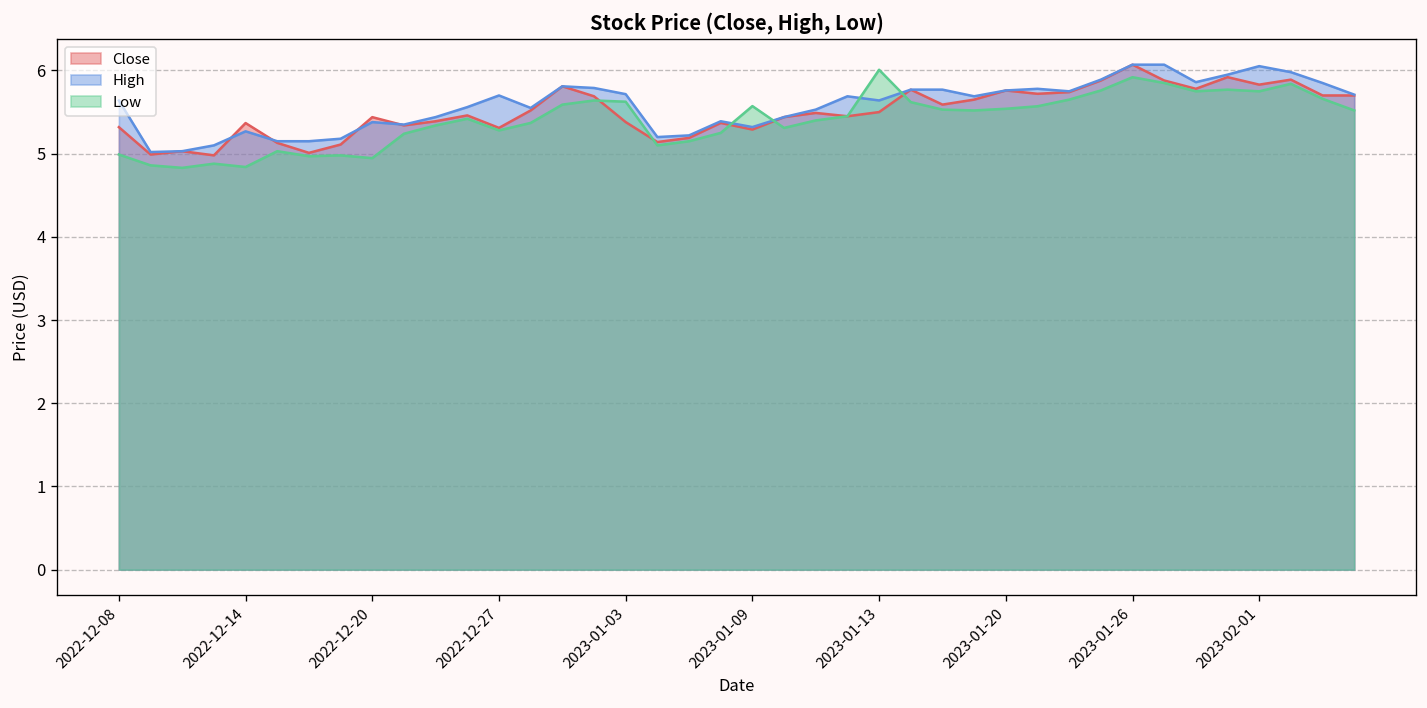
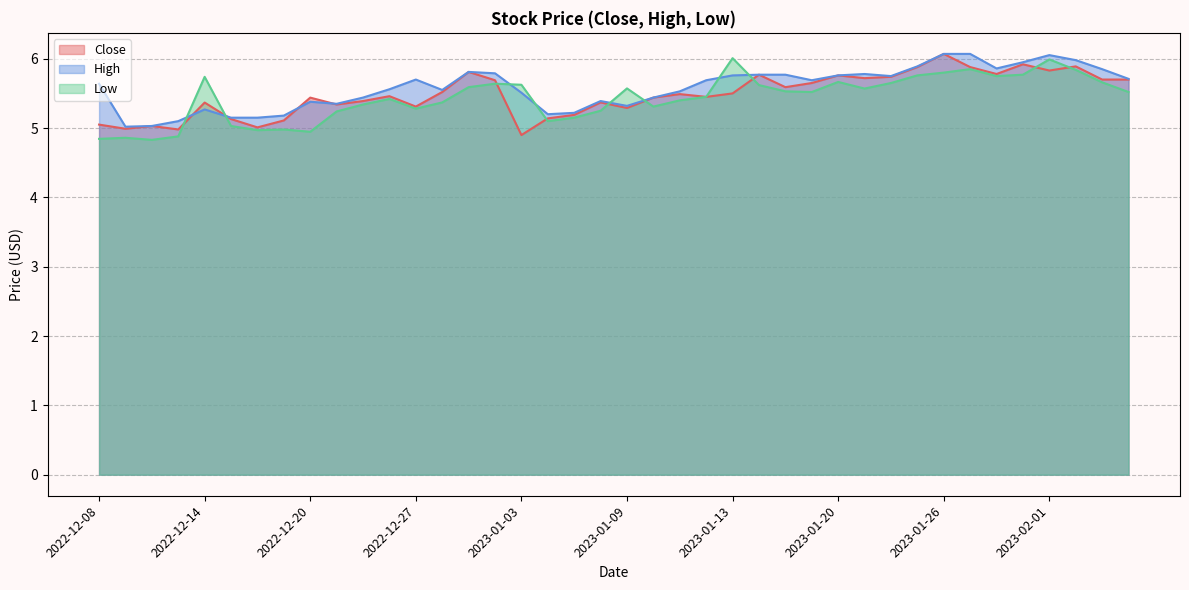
  {
    "Close": {
-     "2022-12-08": 5.3,
+     "2022-12-08": 5.1,
      "2022-12-14": 5.4,
      "2022-12-20": 5.4,
-     "2023-01-03": 5.4,
+     "2023-01-03": 4.9,
      "2023-01-13": 5.5,
      "2023-02-01": 5.8
    },
    "High": {
      "2022-12-14": 5.3,
      "2022-12-20": 5.4,
      "2022-12-27": 5.7,
-     "2023-01-03": 5.7,
-     "2023-01-13": 5.6,
+     "2023-01-03": 5.5,
+     "2023-01-13": 5.8,
      "2023-02-01": 6.1
    },
    "Low": {
-     "2022-12-08": 5.0,
-     "2022-12-14": 4.8,
+     "2022-12-08": 4.8,
+     "2022-12-14": 5.7,
      "2022-12-20": 4.9,
      "2023-01-03": 5.6,
      "2023-01-09": 5.6,
      "2023-01-13": 6.0,
-     "2023-01-20": 5.5,
-     "2023-01-26": 5.9,
-     "2023-02-01": 5.8
+     "2023-01-20": 5.7,
+     "2023-01-26": 5.8,
+     "2023-02-01": 6.0
    }
  }
